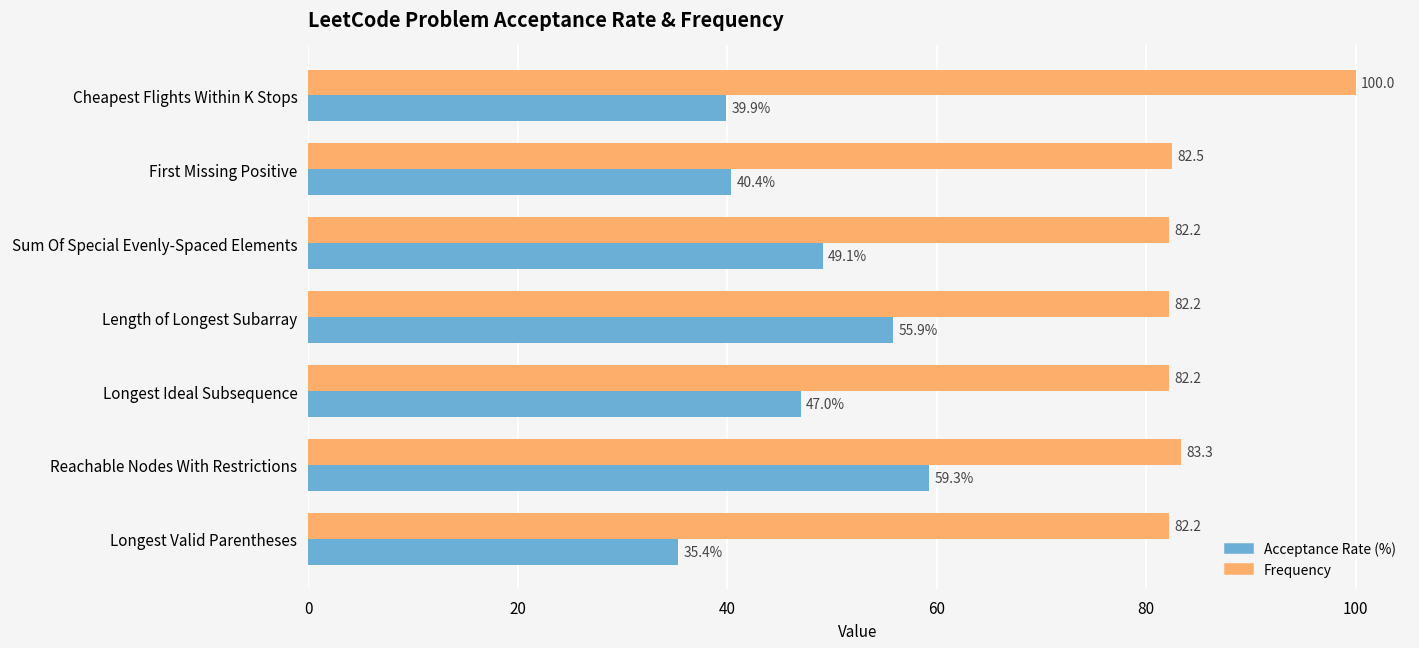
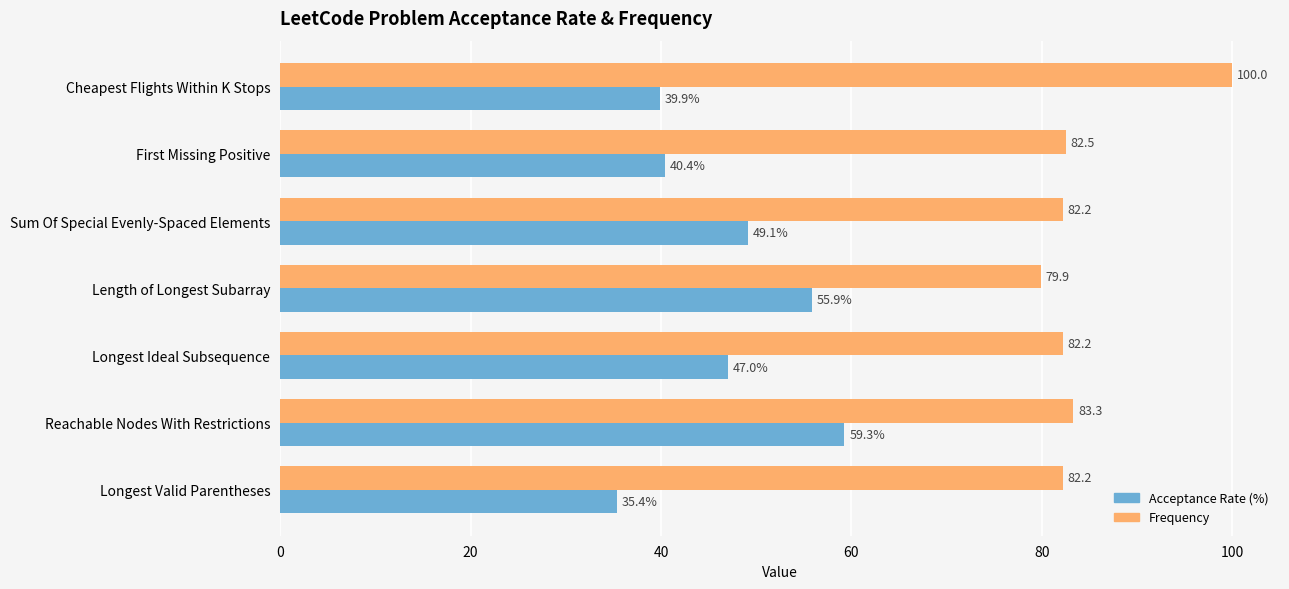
  {
    "Frequency": {
      "Cheapest Flights Within K Stops": 100.0,
      "First Missing Positive": 82.5,
      "Sum Of Special Evenly-Spaced Elements": 82.2,
-     "Length of Longest Subarray": 82.2,
+     "Length of Longest Subarray": 79.9,
      "Longest Ideal Subsequence": 82.2,
      "Reachable Nodes With Restrictions": 83.3,
      "Longest Valid Parentheses": 82.2
    }
  }
